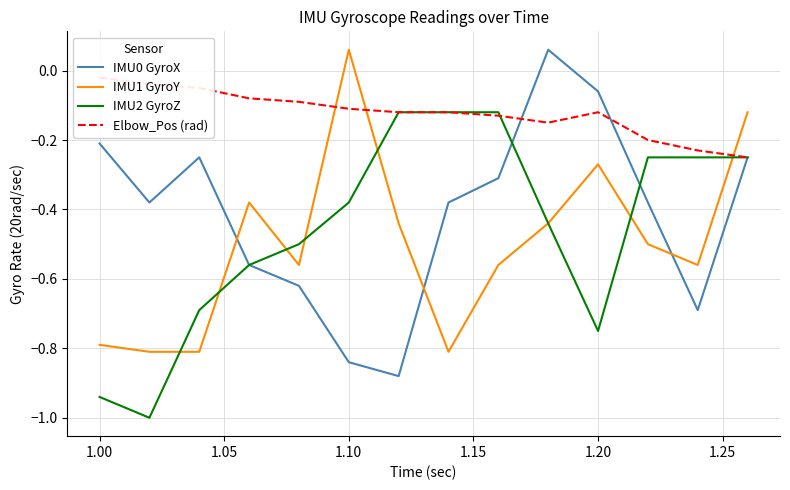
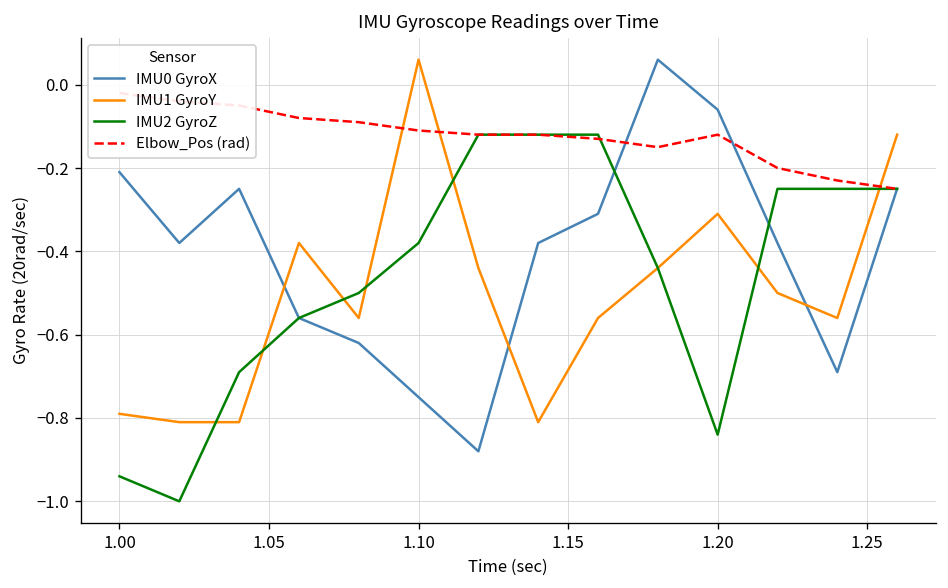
  {
    "IMU0 GyroX": {
      "1.00": -0.21,
-     "1.10": -0.84,
+     "1.10": -0.75,
      "1.20": -0.06
    },
    "IMU1 GyroY": {
      "1.00": -0.79,
      "1.10": 0.06,
-     "1.20": -0.27
+     "1.20": -0.31
    },
    "IMU2 GyroZ": {
      "1.00": -0.94,
      "1.10": -0.38,
-     "1.20": -0.75
+     "1.20": -0.84
    },
    "Elbow_Pos (rad)": {
      "1.10": -0.11,
      "1.20": -0.12
    }
  }
